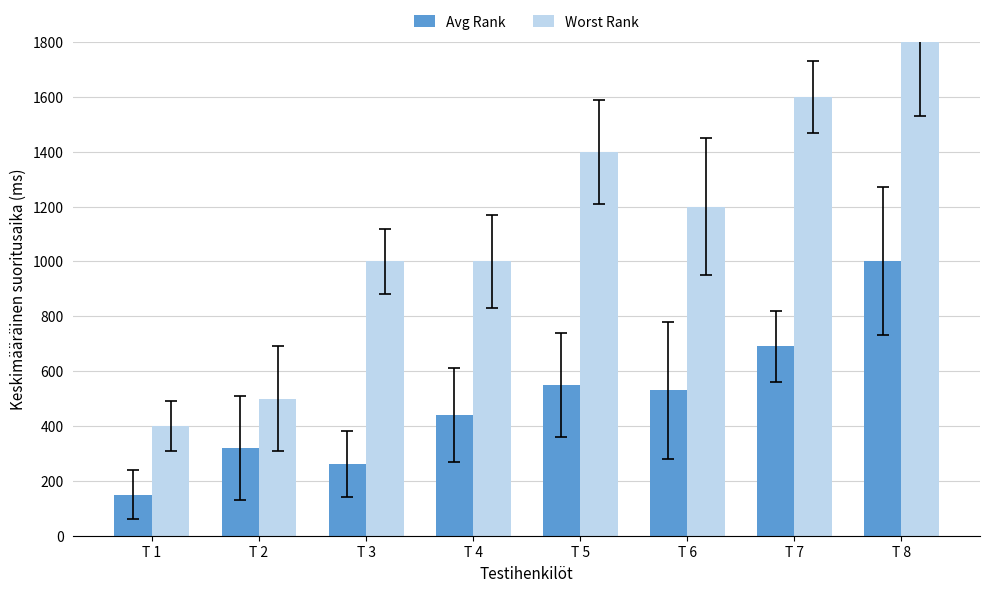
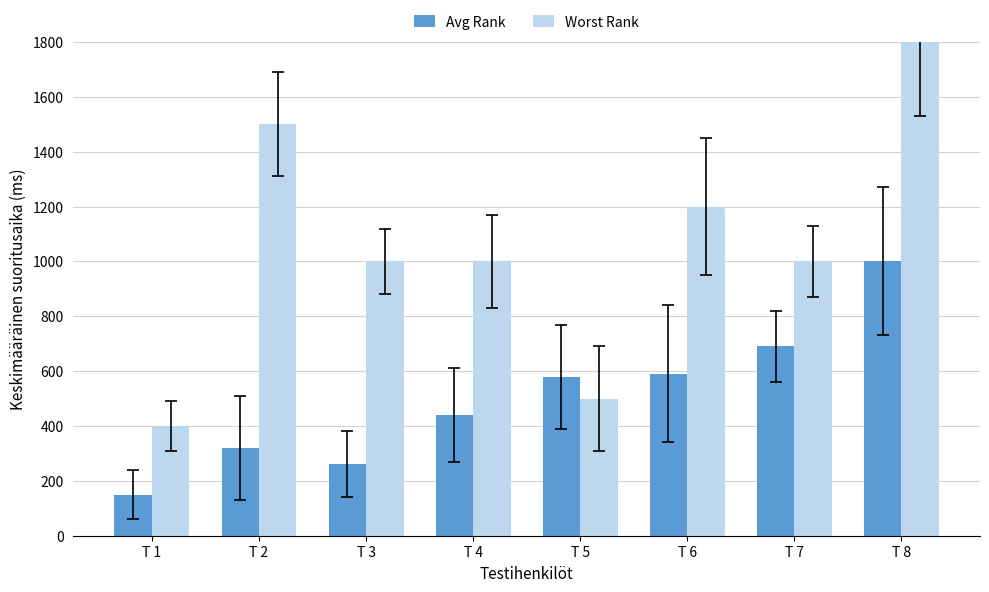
  {
    "Avg Rank": {
      "T 1": 150,
      "T 2": 320,
      "T 3": 260,
      "T 4": 440,
-     "T 5": 550,
-     "T 6": 530,
+     "T 5": 580,
+     "T 6": 590,
      "T 7": 690,
      "T 8": 1000
    },
    "Worst Rank": {
      "T 1": 400,
-     "T 2": 500,
+     "T 2": 1500,
      "T 3": 1000,
      "T 4": 1000,
-     "T 5": 1400,
+     "T 5": 500,
      "T 6": 1200,
-     "T 7": 1600,
+     "T 7": 1000,
      "T 8": 1800
    }
  }
